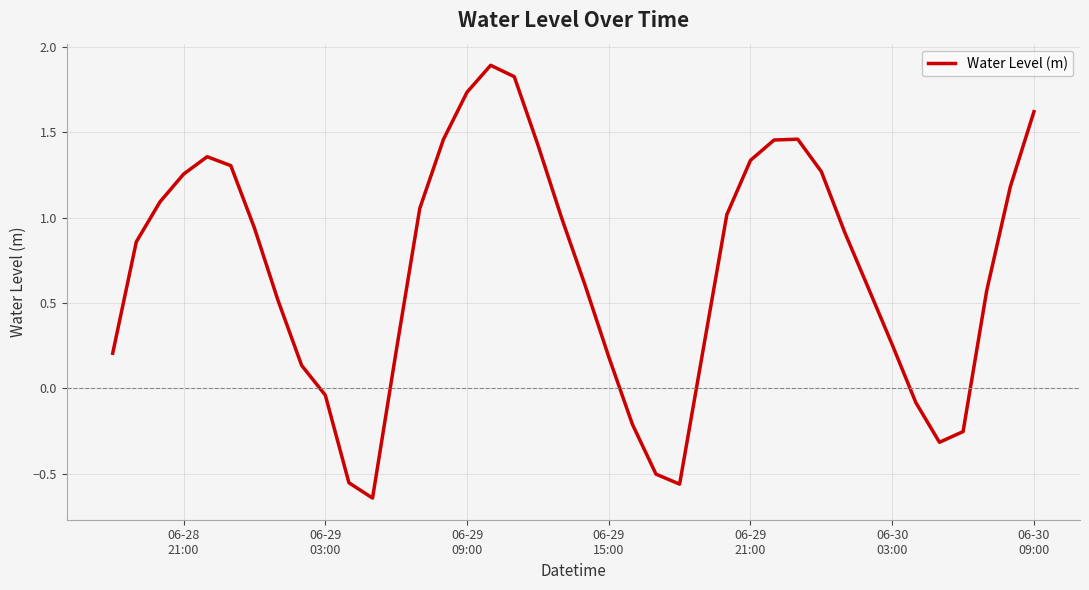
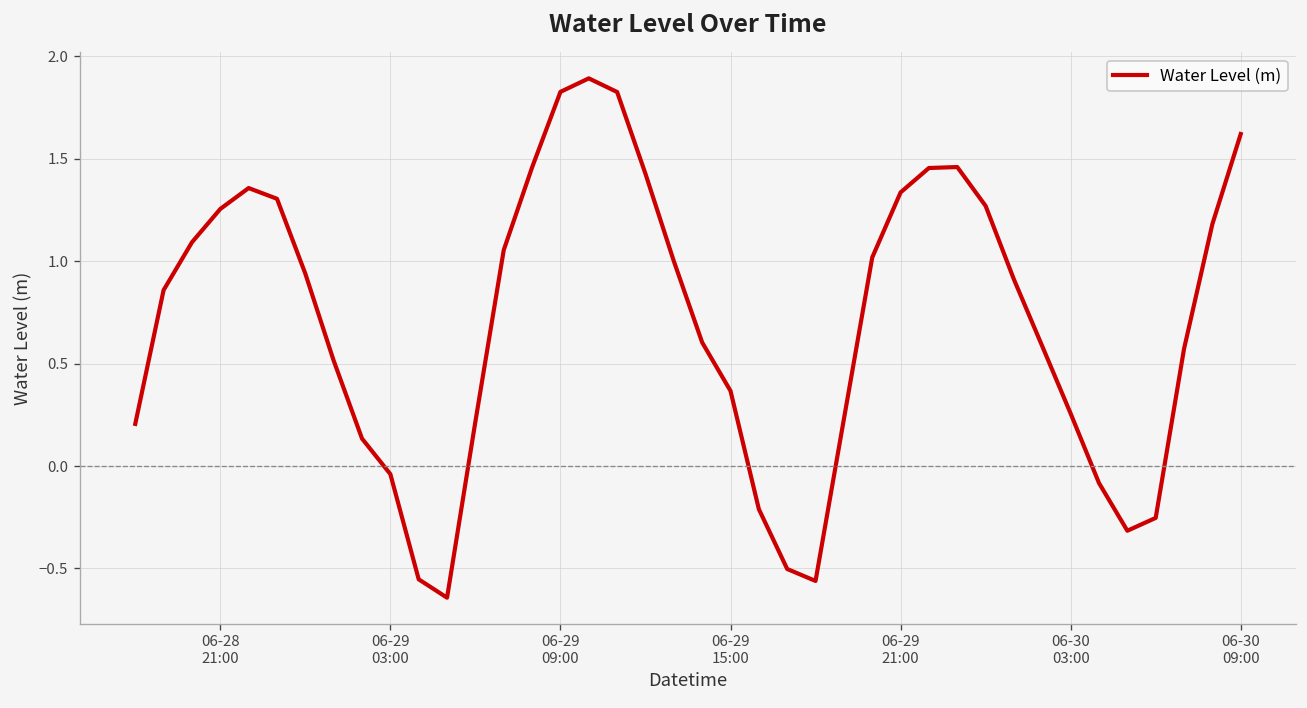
  {
    "06-28 21:00": 1.26,
    "06-29 03:00": -0.04,
-   "06-29 09:00": 1.73,
-   "06-29 15:00": 0.18,
+   "06-29 09:00": 1.83,
+   "06-29 15:00": 0.37,
    "06-29 21:00": 1.34,
    "06-30 03:00": 0.26,
    "06-30 09:00": 1.62
  }
